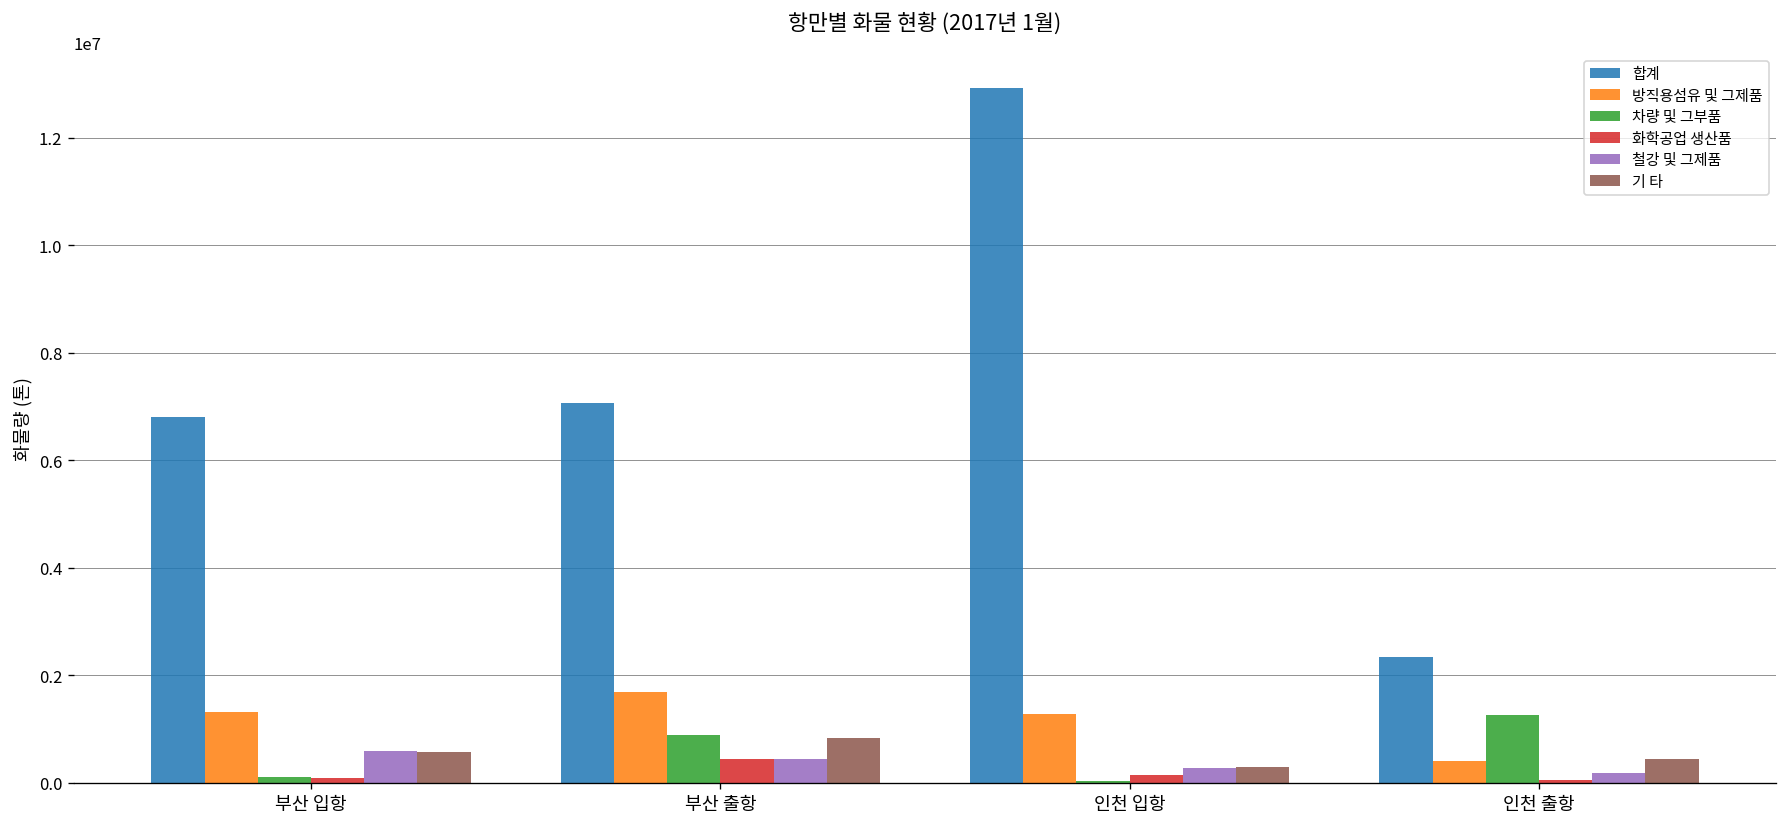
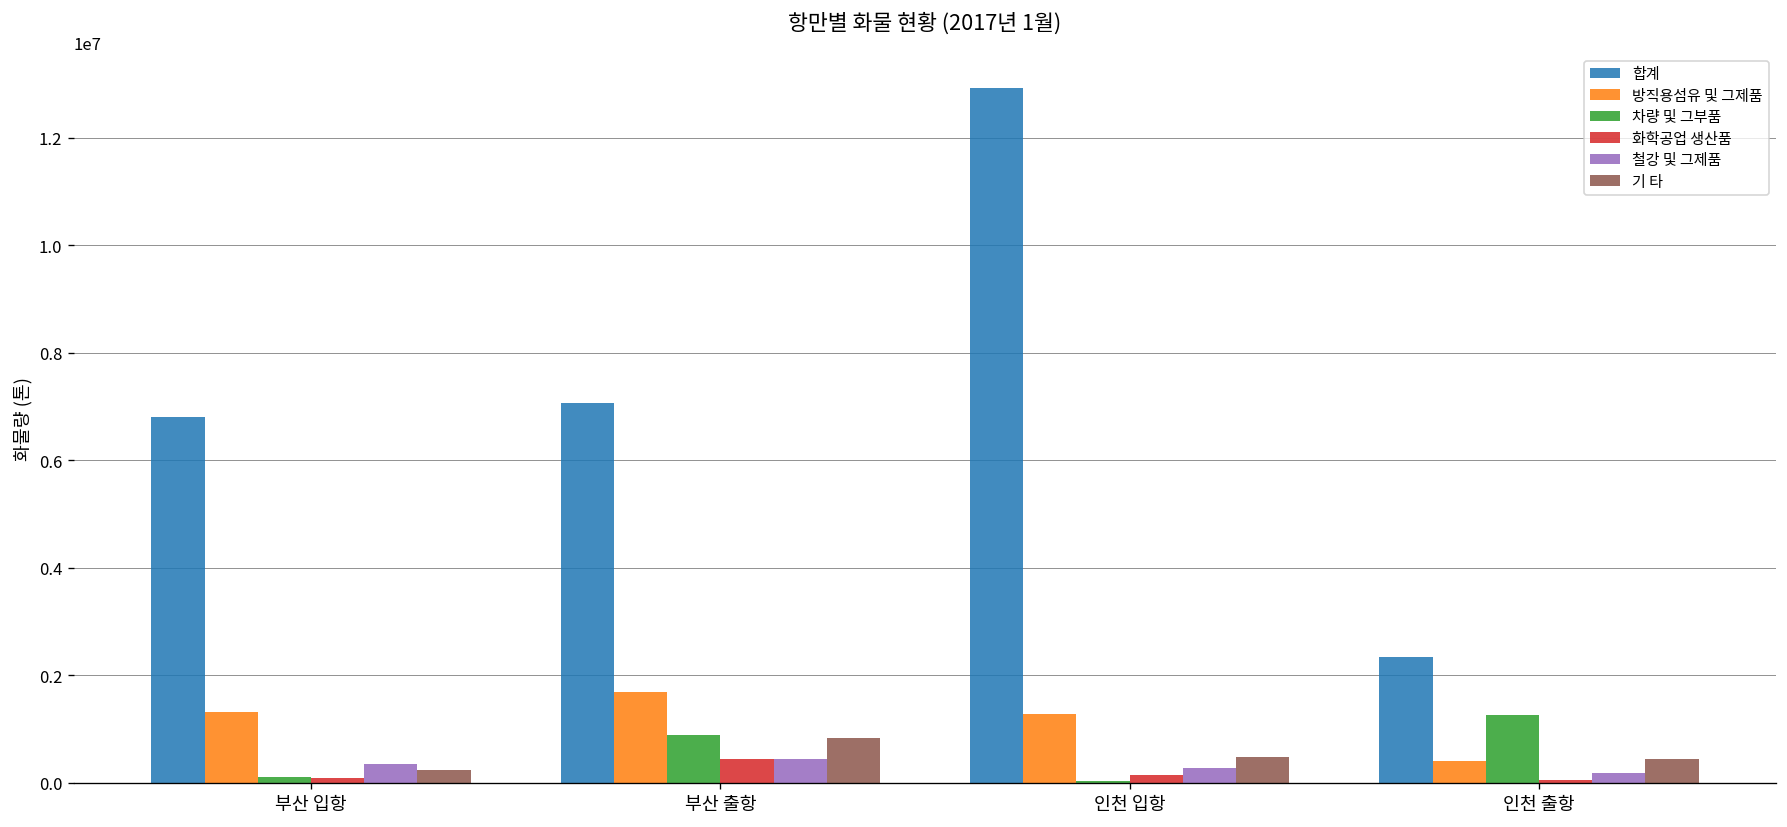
  {
    "합계": {
      "부산 입항": 6800000,
      "부산 출항": 7100000,
      "인천 입항": 12900000,
      "인천 출항": 2300000
    },
    "방직용섬유 및 그제품": {
      "부산 입항": 1300000,
      "부산 출항": 1700000,
      "인천 입항": 1300000,
      "인천 출항": 400000
    },
    "차량 및 그부품": {
      "부산 입항": 100000,
      "부산 출항": 900000,
      "인천 출항": 1300000
    },
    "화학공업 생산품": {
      "부산 입항": 100000,
      "부산 출항": 400000,
      "인천 입항": 100000
    },
    "철강 및 그제품": {
-     "부산 입항": 600000,
+     "부산 입항": 400000,
      "부산 출항": 400000,
      "인천 입항": 300000,
      "인천 출항": 200000
    },
    "기 타": {
-     "부산 입항": 600000,
+     "부산 입항": 200000,
      "부산 출항": 800000,
-     "인천 입항": 300000,
+     "인천 입항": 500000,
      "인천 출항": 400000
    }
  }
